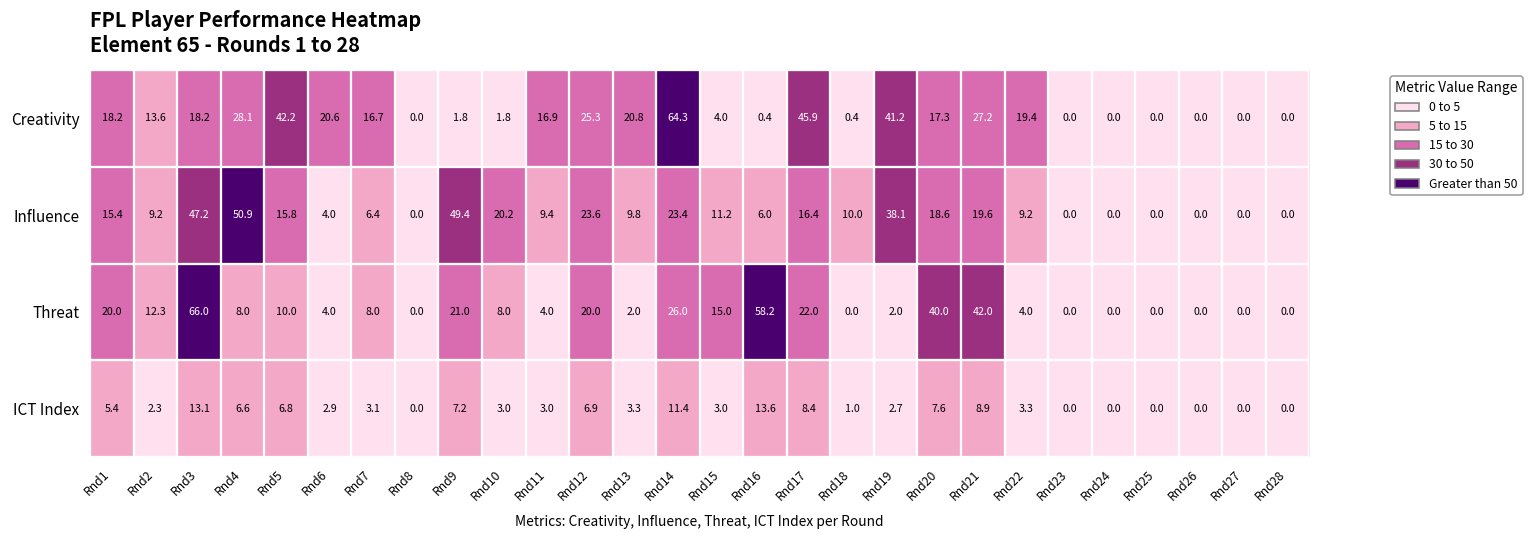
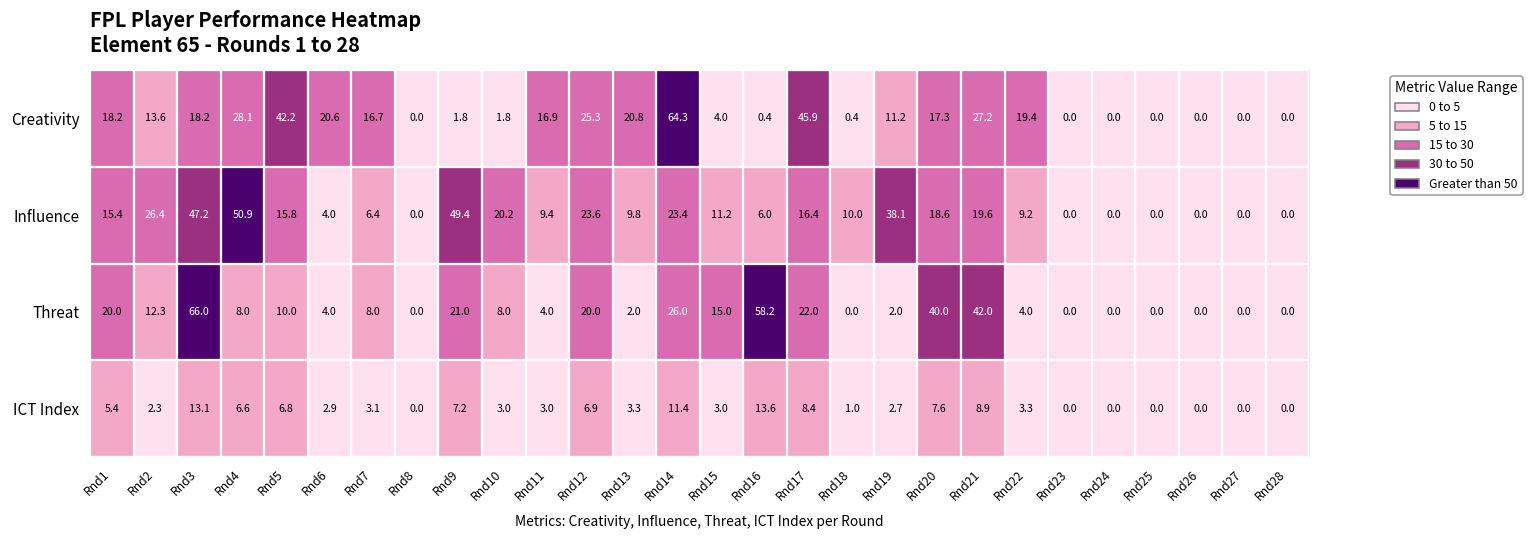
  {
    "Creativity": {
      "Rnd1": 18.2,
      "Rnd2": 13.6,
      "Rnd3": 18.2,
      "Rnd4": 28.1,
      "Rnd5": 42.2,
      "Rnd6": 20.6,
      "Rnd7": 16.7,
      "Rnd8": 0.0,
      "Rnd9": 1.8,
      "Rnd10": 1.8,
      "Rnd11": 16.9,
      "Rnd12": 25.3,
      "Rnd13": 20.8,
      "Rnd14": 64.3,
      "Rnd15": 4.0,
      "Rnd16": 0.4,
      "Rnd17": 45.9,
      "Rnd18": 0.4,
-     "Rnd19": 41.2,
+     "Rnd19": 11.2,
      "Rnd20": 17.3,
      "Rnd21": 27.2,
      "Rnd22": 19.4,
      "Rnd23": 0.0,
      "Rnd24": 0.0,
      "Rnd25": 0.0,
      "Rnd26": 0.0,
      "Rnd27": 0.0,
      "Rnd28": 0.0
    },
    "Influence": {
      "Rnd1": 15.4,
-     "Rnd2": 9.2,
+     "Rnd2": 26.4,
      "Rnd3": 47.2,
      "Rnd4": 50.9,
      "Rnd5": 15.8,
      "Rnd6": 4.0,
      "Rnd7": 6.4,
      "Rnd8": 0.0,
      "Rnd9": 49.4,
      "Rnd10": 20.2,
      "Rnd11": 9.4,
      "Rnd12": 23.6,
      "Rnd13": 9.8,
      "Rnd14": 23.4,
      "Rnd15": 11.2,
      "Rnd16": 6.0,
      "Rnd17": 16.4,
      "Rnd18": 10.0,
      "Rnd19": 38.1,
      "Rnd20": 18.6,
      "Rnd21": 19.6,
      "Rnd22": 9.2,
      "Rnd23": 0.0,
      "Rnd24": 0.0,
      "Rnd25": 0.0,
      "Rnd26": 0.0,
      "Rnd27": 0.0,
      "Rnd28": 0.0
    },
    "Threat": {
      "Rnd1": 20.0,
      "Rnd2": 12.3,
      "Rnd3": 66.0,
      "Rnd4": 8.0,
      "Rnd5": 10.0,
      "Rnd6": 4.0,
      "Rnd7": 8.0,
      "Rnd8": 0.0,
      "Rnd9": 21.0,
      "Rnd10": 8.0,
      "Rnd11": 4.0,
      "Rnd12": 20.0,
      "Rnd13": 2.0,
      "Rnd14": 26.0,
      "Rnd15": 15.0,
      "Rnd16": 58.2,
      "Rnd17": 22.0,
      "Rnd18": 0.0,
      "Rnd19": 2.0,
      "Rnd20": 40.0,
      "Rnd21": 42.0,
      "Rnd22": 4.0,
      "Rnd23": 0.0,
      "Rnd24": 0.0,
      "Rnd25": 0.0,
      "Rnd26": 0.0,
      "Rnd27": 0.0,
      "Rnd28": 0.0
    },
    "ICT Index": {
      "Rnd1": 5.4,
      "Rnd2": 2.3,
      "Rnd3": 13.1,
      "Rnd4": 6.6,
      "Rnd5": 6.8,
      "Rnd6": 2.9,
      "Rnd7": 3.1,
      "Rnd8": 0.0,
      "Rnd9": 7.2,
      "Rnd10": 3.0,
      "Rnd11": 3.0,
      "Rnd12": 6.9,
      "Rnd13": 3.3,
      "Rnd14": 11.4,
      "Rnd15": 3.0,
      "Rnd16": 13.6,
      "Rnd17": 8.4,
      "Rnd18": 1.0,
      "Rnd19": 2.7,
      "Rnd20": 7.6,
      "Rnd21": 8.9,
      "Rnd22": 3.3,
      "Rnd23": 0.0,
      "Rnd24": 0.0,
      "Rnd25": 0.0,
      "Rnd26": 0.0,
      "Rnd27": 0.0,
      "Rnd28": 0.0
    }
  }
